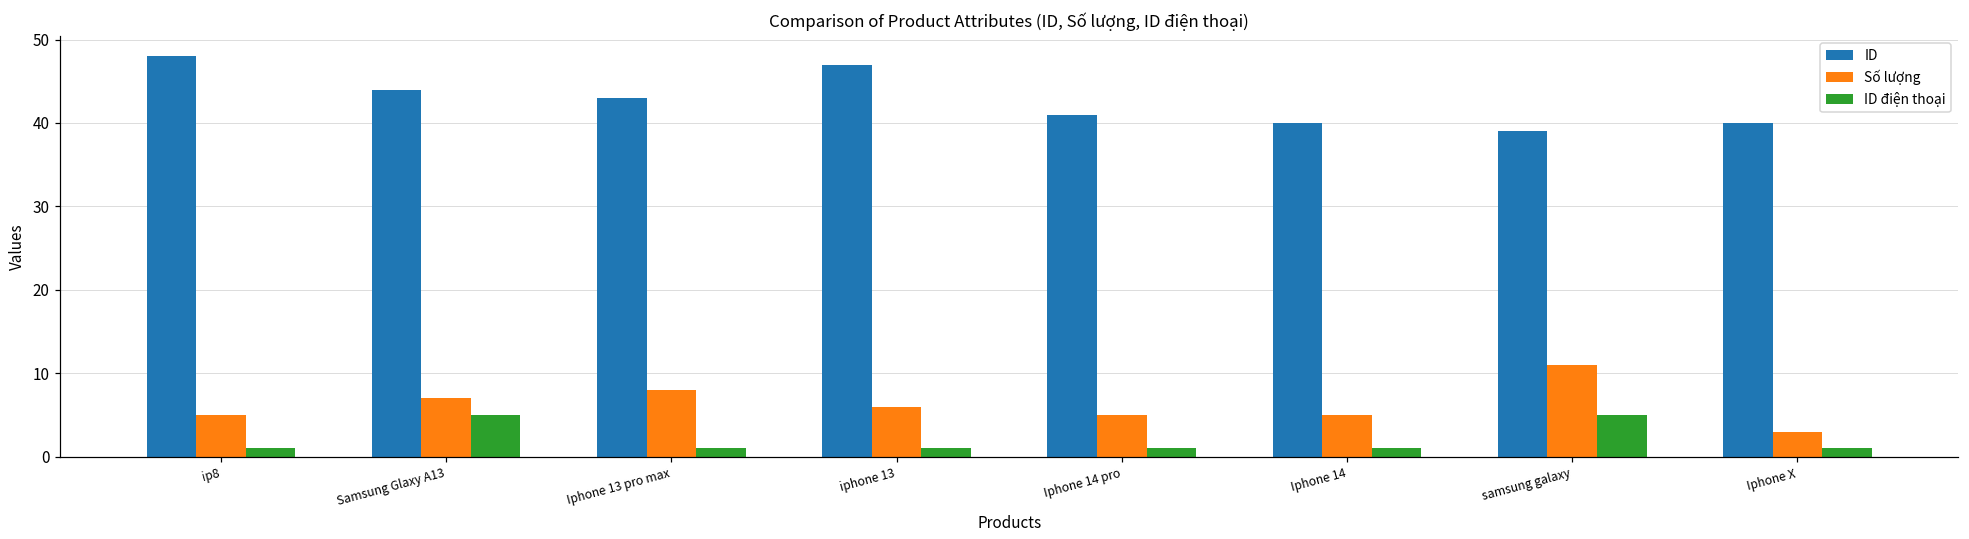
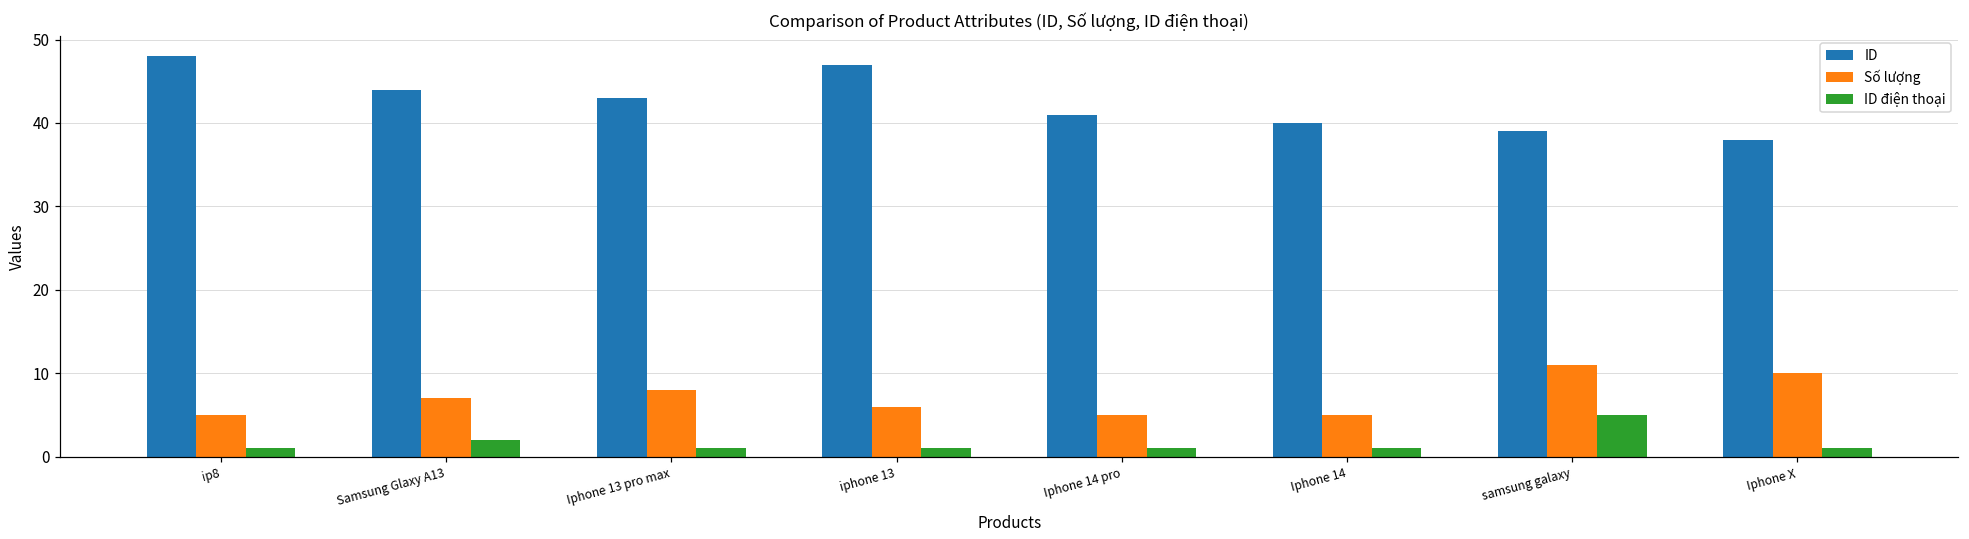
  {
    "ID": {
      "ip8": 48,
      "Samsung Glaxy A13": 44,
      "Iphone 13 pro max": 43,
      "iphone 13": 47,
      "Iphone 14 pro": 41,
      "Iphone 14": 40,
      "samsung galaxy": 39,
-     "Iphone X": 40
+     "Iphone X": 38
    },
    "Số lượng": {
      "ip8": 5,
      "Samsung Glaxy A13": 7,
      "Iphone 13 pro max": 8,
      "iphone 13": 6,
      "Iphone 14 pro": 5,
      "Iphone 14": 5,
      "samsung galaxy": 11,
-     "Iphone X": 3
+     "Iphone X": 10
    },
    "ID điện thoại": {
      "ip8": 1,
-     "Samsung Glaxy A13": 5,
+     "Samsung Glaxy A13": 2,
      "Iphone 13 pro max": 1,
      "iphone 13": 1,
      "Iphone 14 pro": 1,
      "Iphone 14": 1,
      "samsung galaxy": 5,
      "Iphone X": 1
    }
  }
